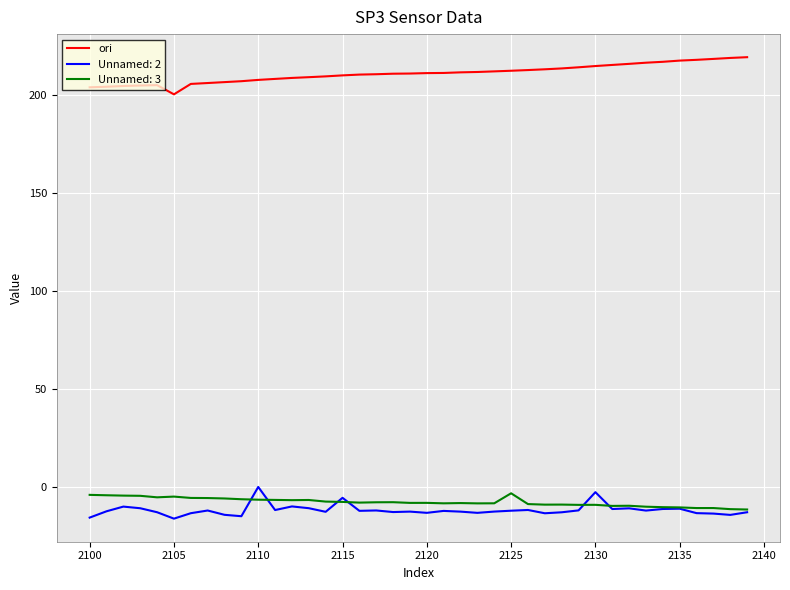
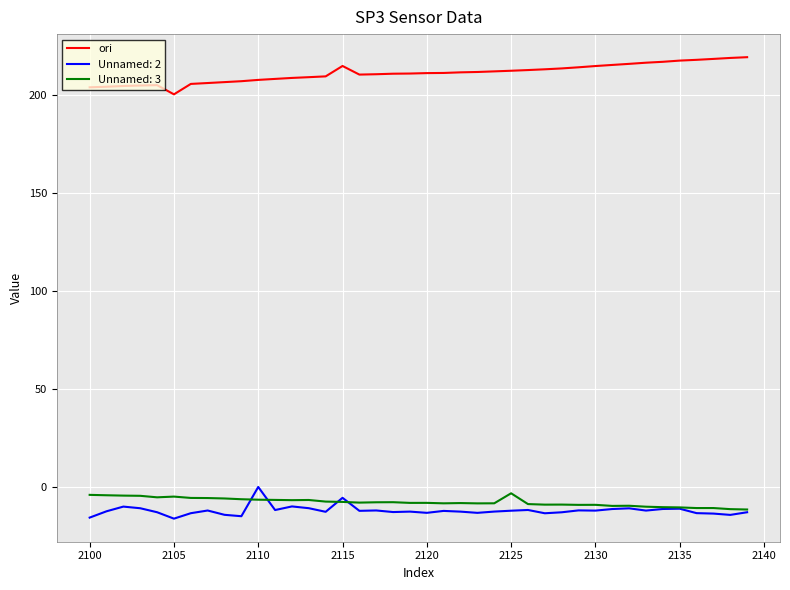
  {
    "ori": {
      "2105": 200,
      "2110": 207,
-     "2115": 210,
+     "2115": 215,
      "2120": 211,
      "2125": 212,
      "2130": 215,
      "2135": 217
    },
    "Unnamed: 2": {
      "2100": -16,
      "2105": -16,
      "2110": 0,
      "2115": -6,
      "2120": -13,
      "2125": -12,
-     "2130": -3
+     "2130": -12
    },
    "Unnamed: 3": {
      "2100": -4,
      "2105": -5,
      "2110": -7,
      "2115": -8,
      "2120": -8,
      "2125": -3,
      "2130": -9
    }
  }
